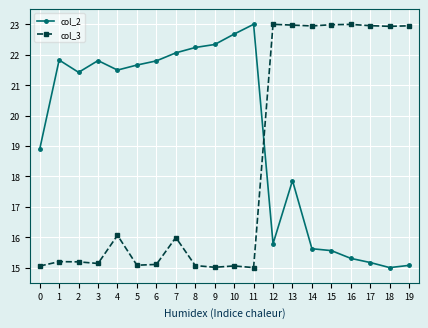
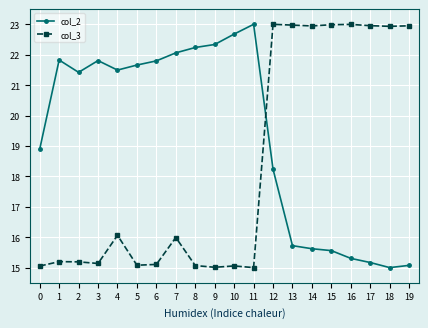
  {
    "col_2": {
      "0": 18.9,
      "1": 21.8,
      "2": 21.4,
      "3": 21.8,
      "4": 21.5,
      "5": 21.7,
      "6": 21.8,
      "7": 22.1,
      "8": 22.2,
      "9": 22.3,
      "10": 22.7,
      "11": 23.0,
-     "12": 15.8,
-     "13": 17.9,
+     "12": 18.2,
+     "13": 15.7,
      "14": 15.6,
      "15": 15.6,
      "16": 15.3,
      "17": 15.2,
      "18": 15.0,
      "19": 15.1
    },
    "col_3": {
      "0": 15.1,
      "1": 15.2,
      "2": 15.2,
      "3": 15.1,
      "4": 16.1,
      "5": 15.1,
      "6": 15.1,
      "7": 16.0,
      "8": 15.1,
      "9": 15.0,
      "10": 15.1,
      "11": 15.0,
      "12": 23.0,
      "13": 23.0,
      "14": 22.9,
      "15": 23.0,
      "16": 23.0,
      "17": 23.0,
      "18": 22.9,
      "19": 23.0
    }
  }
